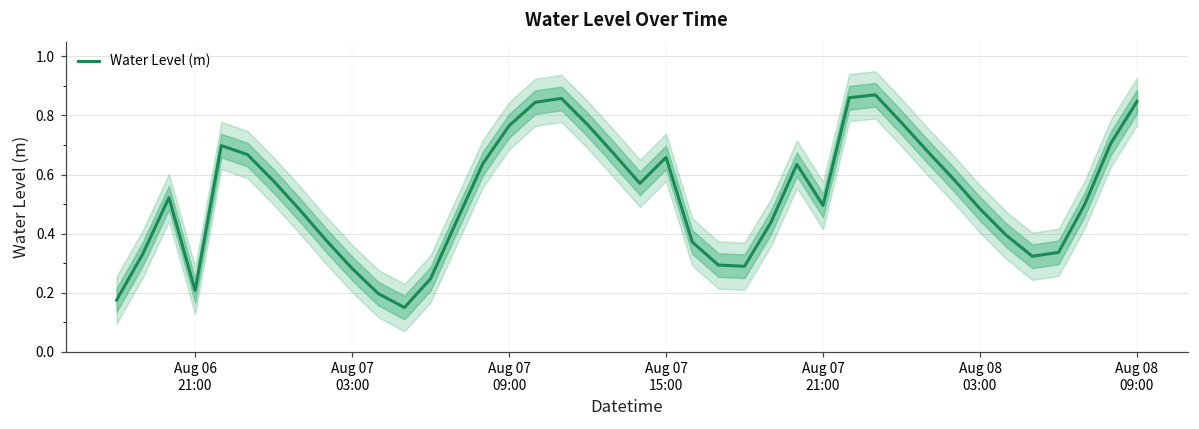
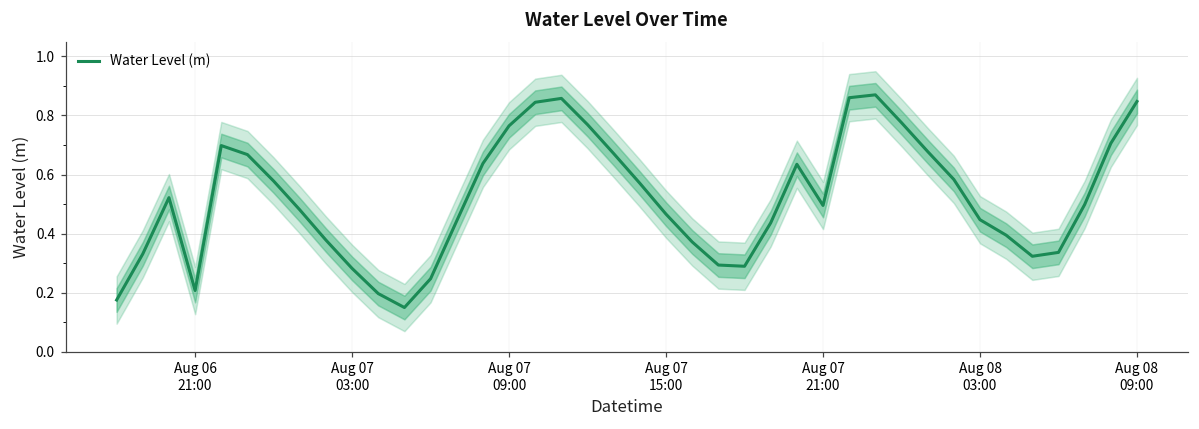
  {
    "Water Level (m)": {
      "Aug 06 21:00": 0.21,
      "Aug 07 03:00": 0.28,
      "Aug 07 09:00": 0.77,
-     "Aug 07 15:00": 0.66,
+     "Aug 07 15:00": 0.47,
      "Aug 07 21:00": 0.50,
-     "Aug 08 03:00": 0.48,
+     "Aug 08 03:00": 0.45,
      "Aug 08 09:00": 0.85
    }
  }
